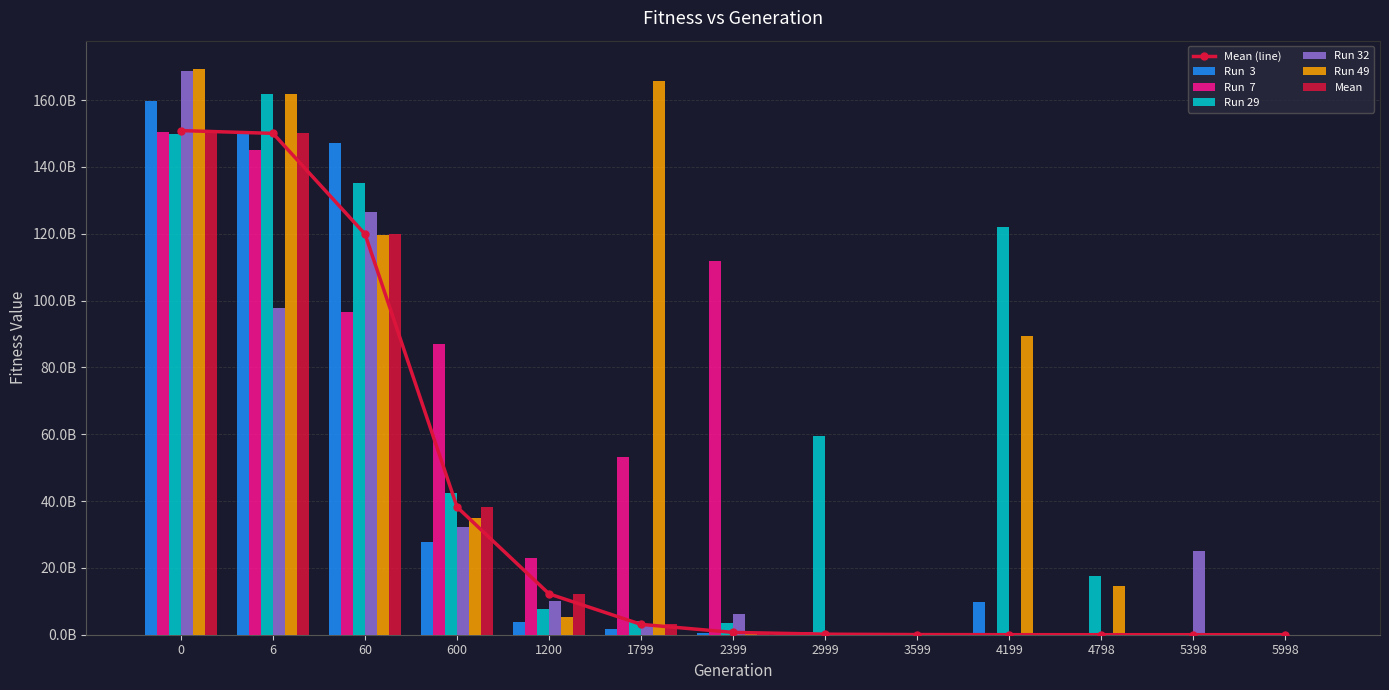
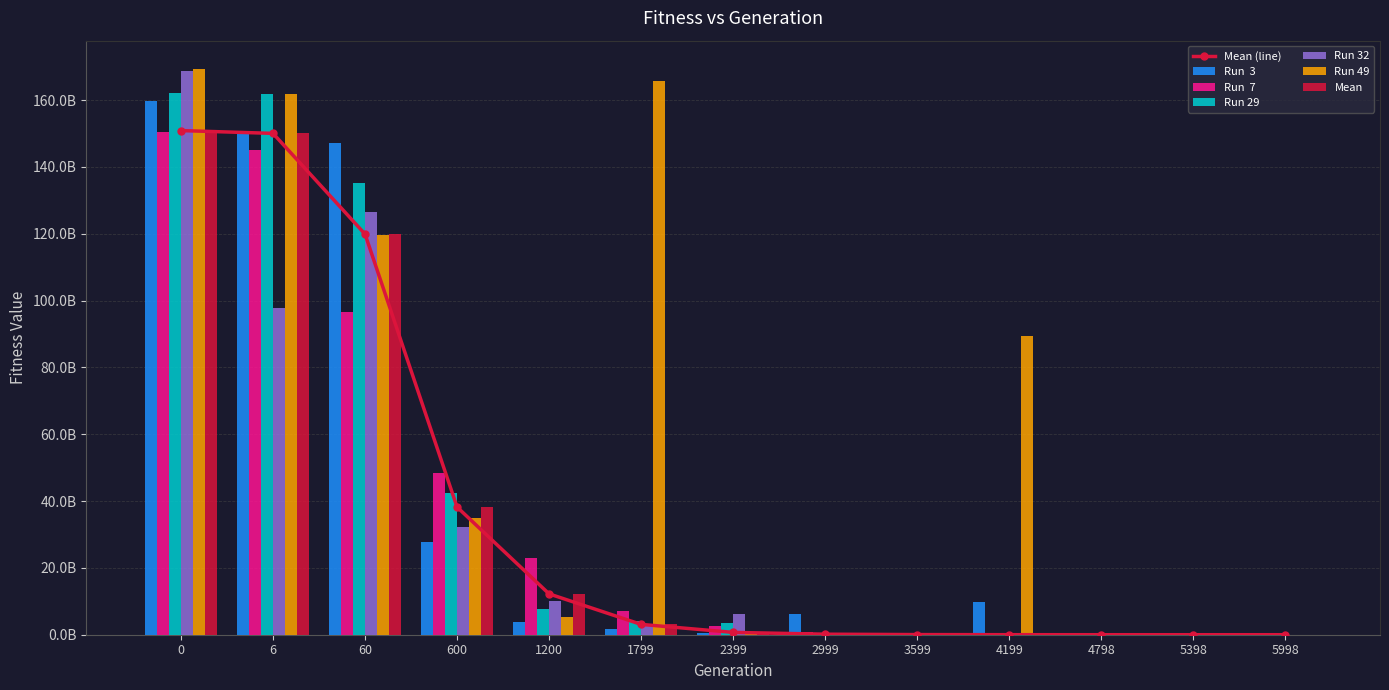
  {
    "Run 3": {
      "0": 160000000000,
      "6": 150000000000,
      "60": 147000000000,
      "600": 28000000000,
      "1200": 4000000000,
      "1799": 2000000000,
-     "2999": 0,
+     "2999": 6000000000,
      "4199": 10000000000
    },
    "Run 7": {
      "0": 151000000000,
      "6": 145000000000,
      "60": 96000000000,
-     "600": 87000000000,
+     "600": 48000000000,
      "1200": 23000000000,
-     "1799": 53000000000,
-     "2399": 112000000000
+     "1799": 7000000000,
+     "2399": 3000000000
    },
    "Run 29": {
-     "0": 150000000000,
+     "0": 162000000000,
      "6": 162000000000,
      "60": 135000000000,
      "600": 42000000000,
      "1200": 8000000000,
      "1799": 4000000000,
      "2399": 4000000000,
-     "2999": 59000000000,
-     "4199": 122000000000,
-     "4798": 18000000000
+     "2999": 0,
+     "4199": 0,
+     "4798": 0
    },
    "Run 32": {
      "0": 169000000000,
      "6": 98000000000,
      "60": 126000000000,
      "600": 32000000000,
      "1200": 10000000000,
      "1799": 3000000000,
      "2399": 6000000000,
-     "5398": 25000000000
+     "5398": 0
    },
    "Run 49": {
      "0": 169000000000,
      "6": 162000000000,
      "60": 120000000000,
      "600": 35000000000,
      "1200": 5000000000,
      "1799": 166000000000,
      "4199": 89000000000,
-     "4798": 14000000000
+     "4798": 0
    }
  }
